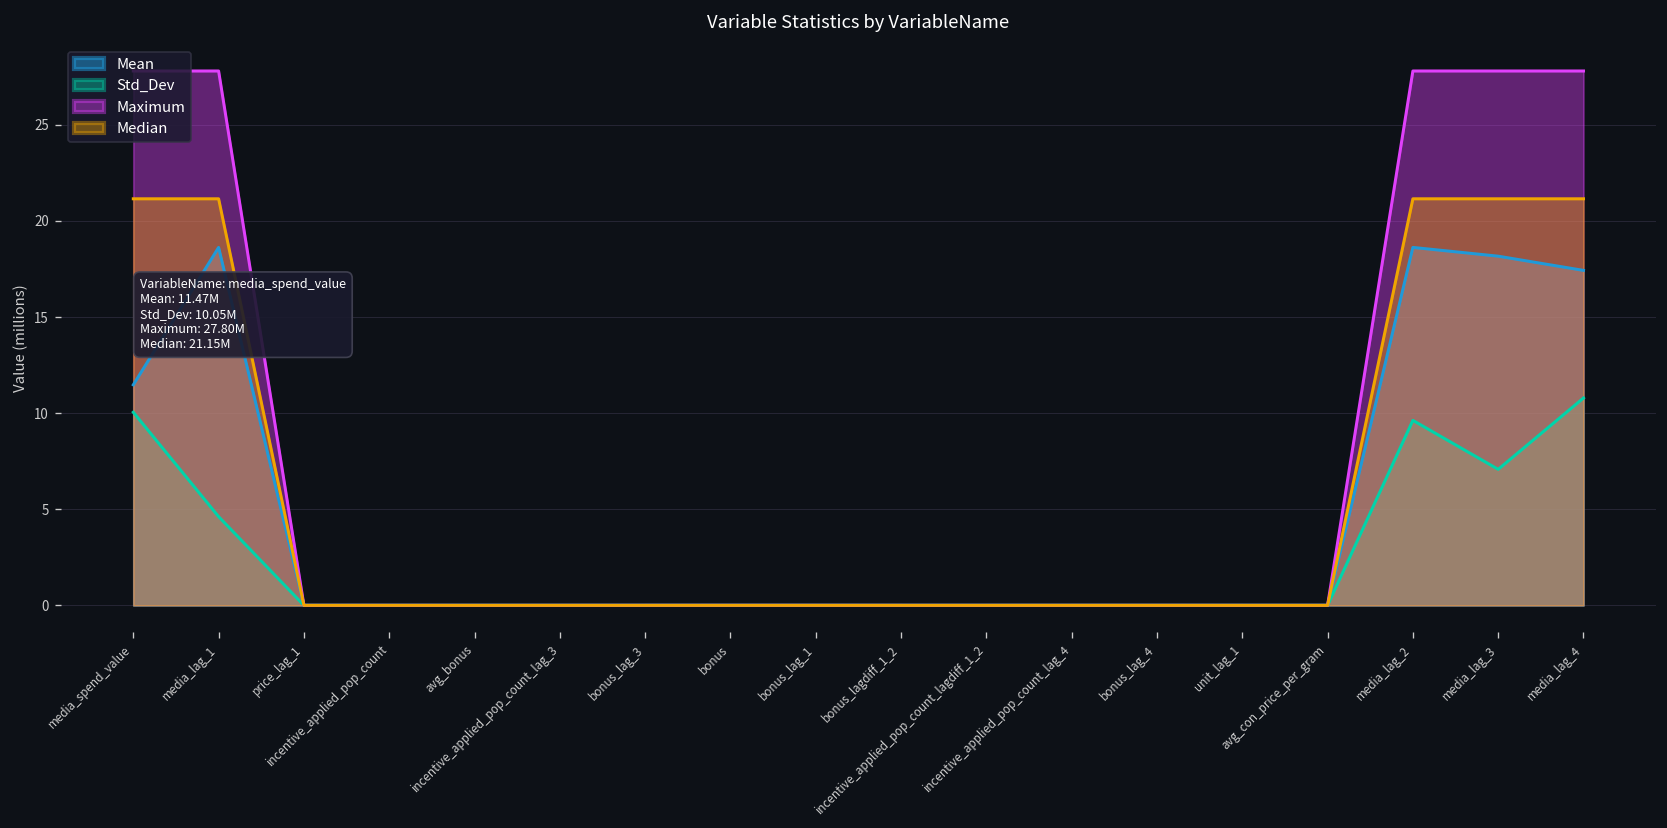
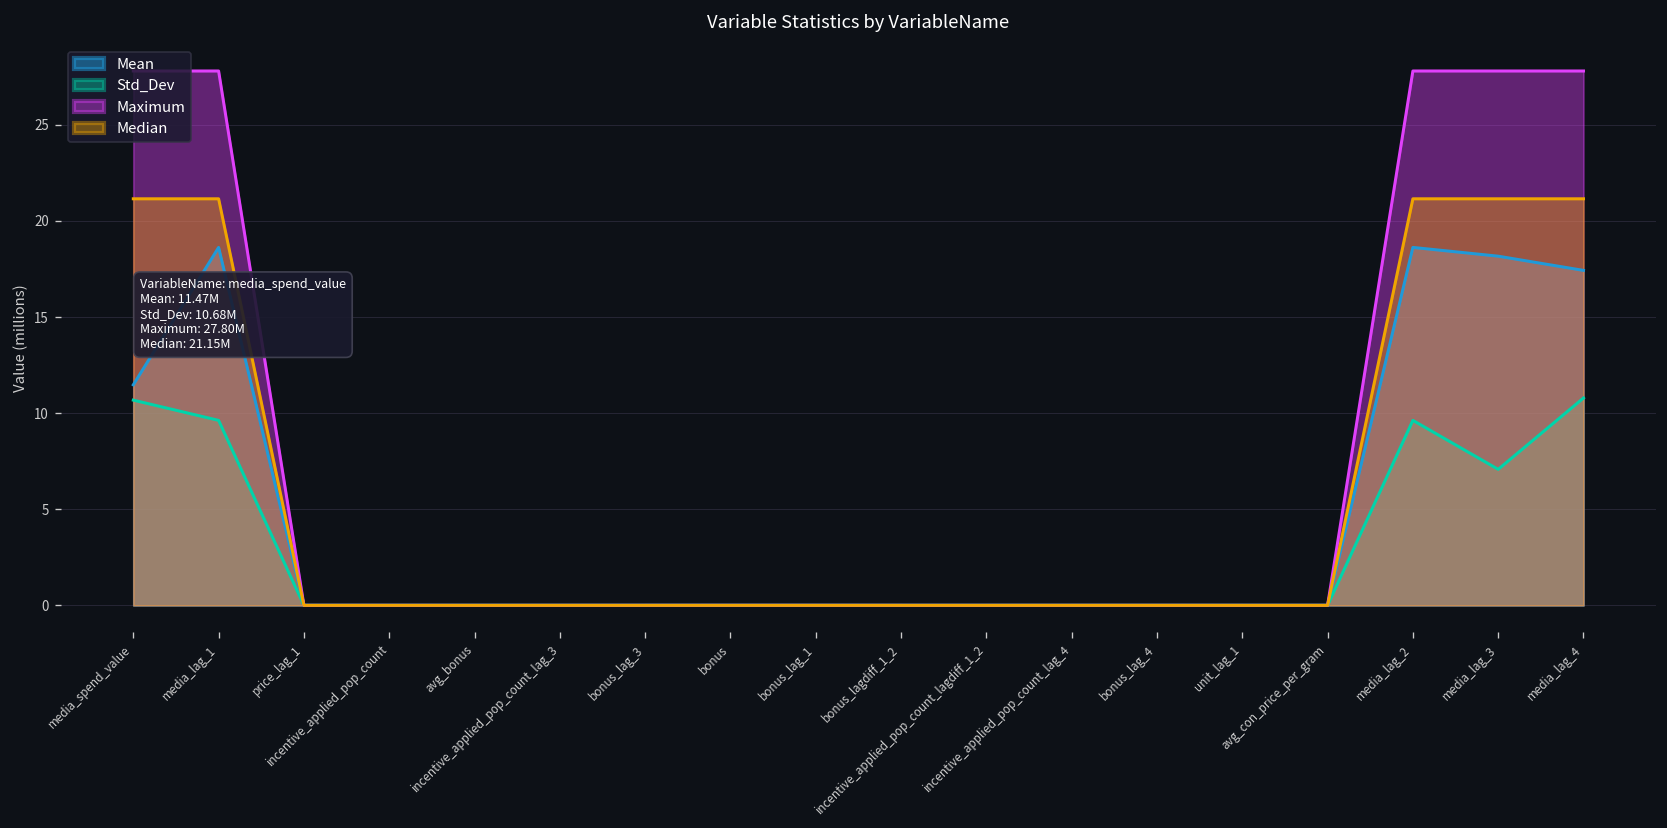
  {
    "Mean": {
      "media_spend_value": "11.5",
      "media_lag_1": "18.6",
      "media_lag_2": "18.6",
      "media_lag_3": "18.2",
      "media_lag_4": "17.4"
    },
    "Std_Dev": {
-     "media_spend_value": "10.05M",
-     "media_lag_1": "4.6"
+     "media_spend_value": "10.68M",
+     "media_lag_1": "9.6"
    },
    "Maximum": {
      "media_lag_1": "27.8",
      "media_lag_2": "27.8",
      "media_lag_3": "27.8",
      "media_lag_4": "27.8"
    },
    "Median": {
      "media_spend_value": "21.2",
      "media_lag_1": "21.2",
      "media_lag_2": "21.2",
      "media_lag_3": "21.2",
      "media_lag_4": "21.2"
    }
  }
